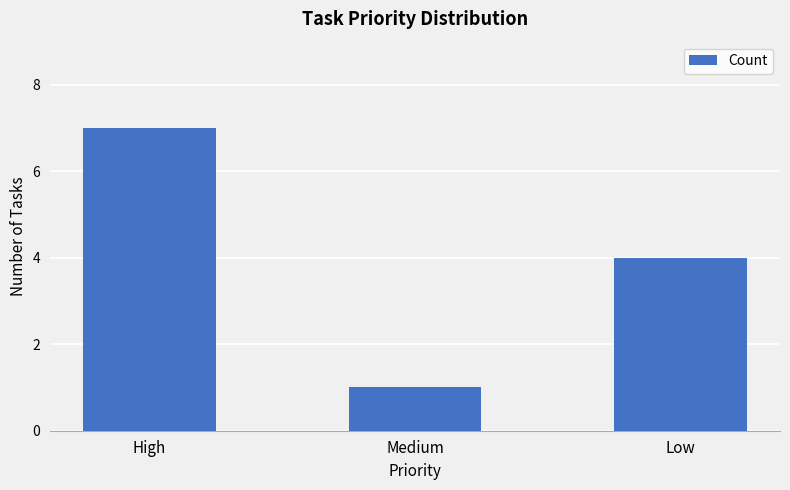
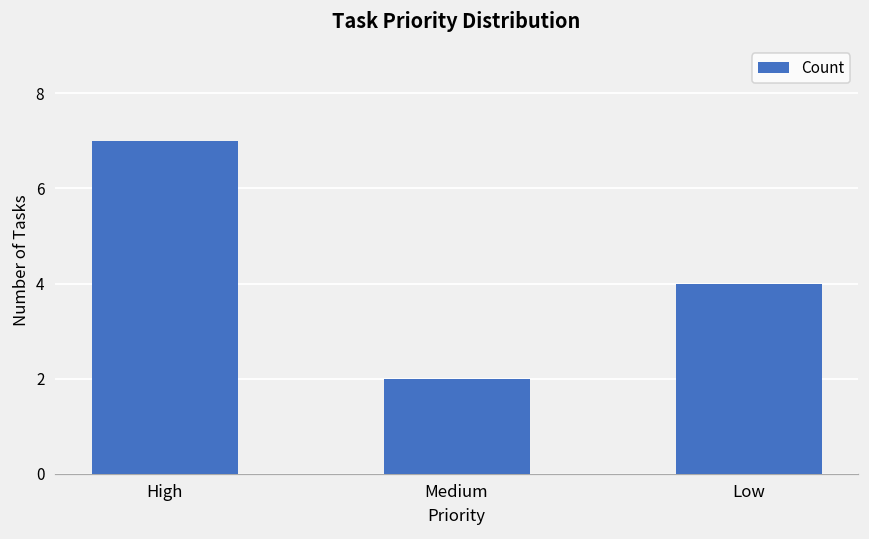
  {
    "High": 7,
-   "Medium": 1,
+   "Medium": 2,
    "Low": 4
  }
